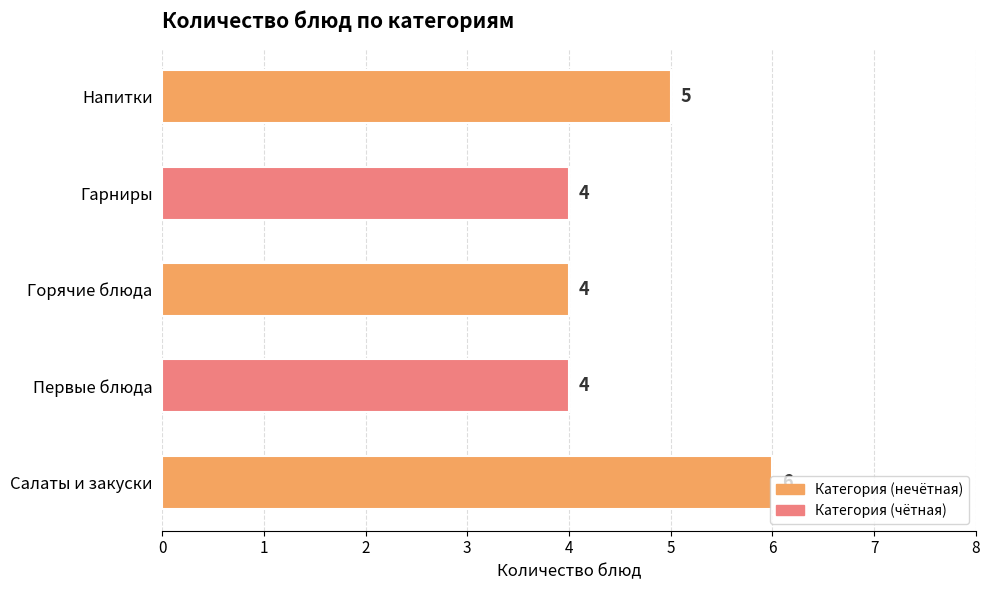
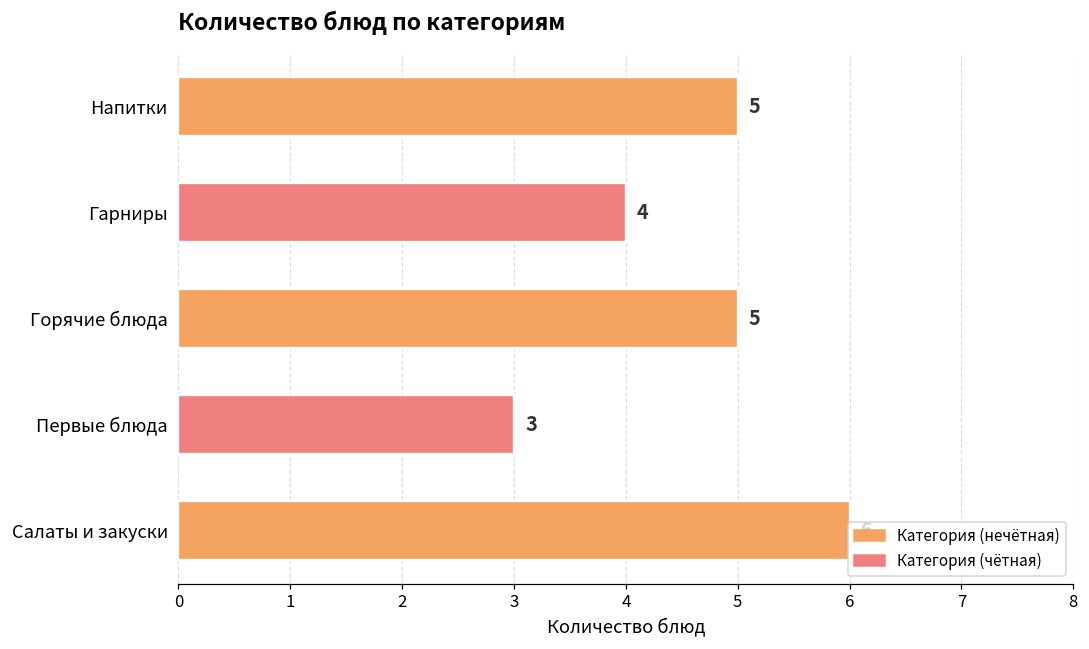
  {
    "Напитки": 5,
    "Гарниры": 4,
-   "Горячие блюда": 4,
-   "Первые блюда": 4
+   "Горячие блюда": 5,
+   "Первые блюда": 3
  }
